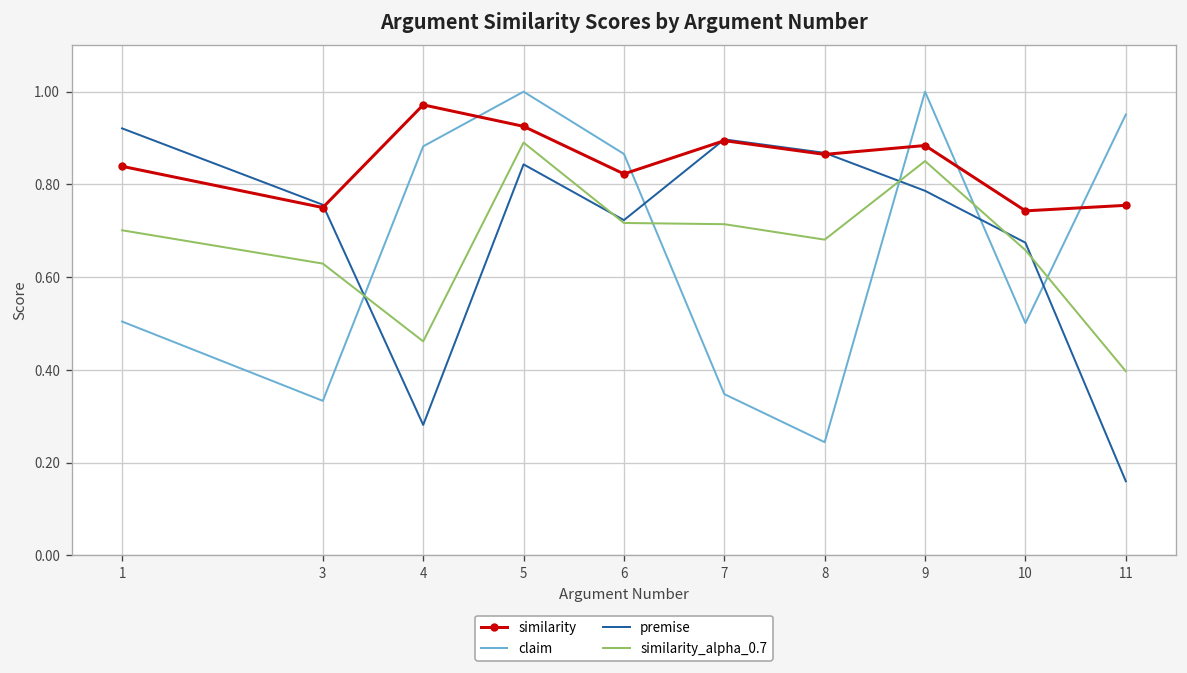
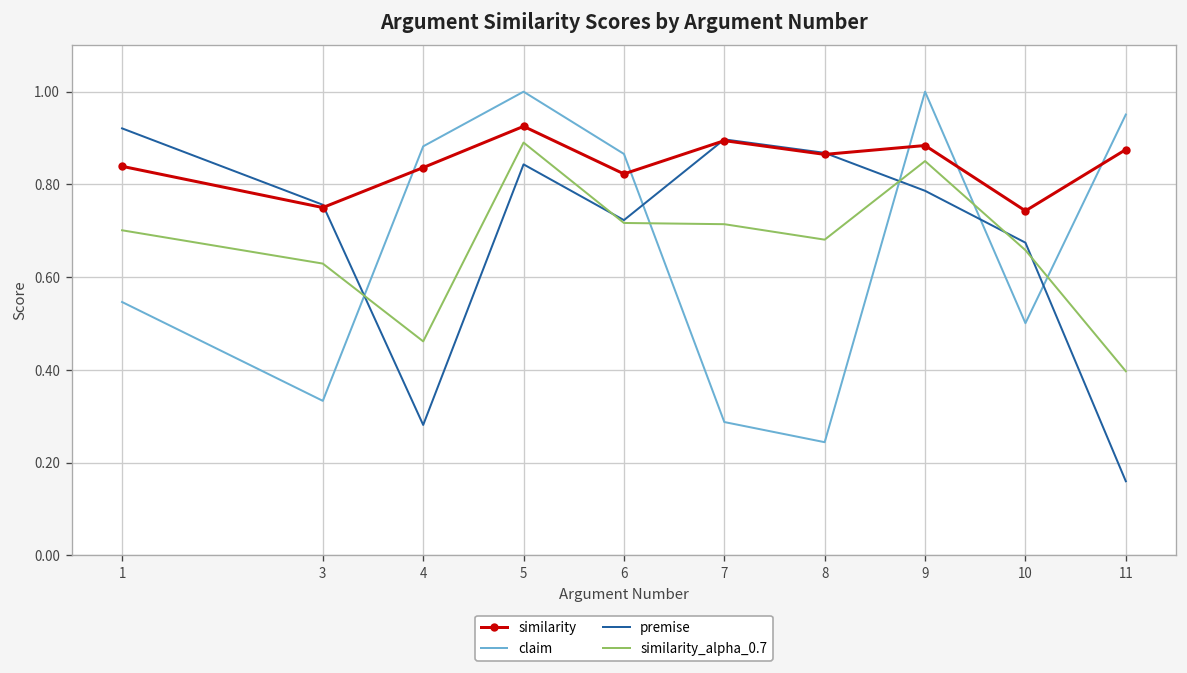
  {
    "similarity": {
      "1": 0.84,
-     "4": 0.97,
+     "4": 0.84,
      "5": 0.93,
      "6": 0.82,
      "9": 0.88,
      "10": 0.74,
-     "11": 0.75
+     "11": 0.88
    },
    "claim": {
-     "1": 0.50,
+     "1": 0.55,
      "3": 0.33,
      "4": 0.88,
      "5": 1.00,
      "6": 0.87,
-     "7": 0.35,
+     "7": 0.29,
      "8": 0.24,
      "9": 1.00,
      "10": 0.50,
      "11": 0.95
    },
    "premise": {
      "1": 0.92,
      "4": 0.28,
      "5": 0.84,
      "9": 0.79,
      "10": 0.67,
      "11": 0.16
    },
    "similarity_alpha_0.7": {
      "1": 0.70,
      "3": 0.63,
      "4": 0.46,
      "5": 0.89,
      "7": 0.71,
      "8": 0.68,
      "9": 0.85,
      "10": 0.66,
      "11": 0.40
    }
  }
